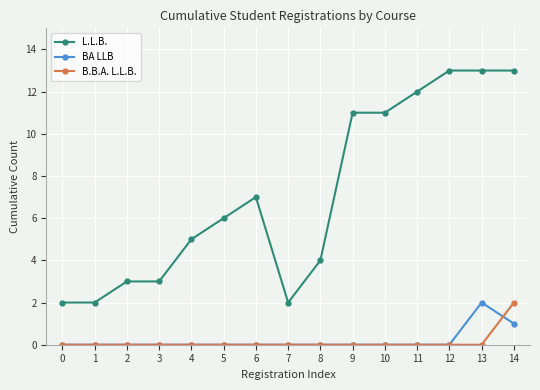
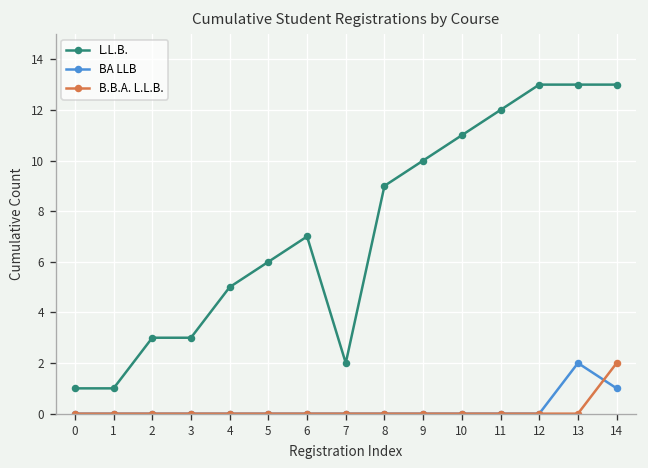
  {
    "L.L.B.": {
-     "0": 2,
-     "1": 2,
+     "0": 1,
+     "1": 1,
      "2": 3,
      "3": 3,
      "4": 5,
      "5": 6,
      "6": 7,
      "7": 2,
-     "8": 4,
-     "9": 11,
+     "8": 9,
+     "9": 10,
      "10": 11,
      "11": 12,
      "12": 13,
      "13": 13,
      "14": 13
    },
    "BA LLB": {
      "13": 2,
      "14": 1
    },
    "B.B.A. L.L.B.": {
      "13": 0,
      "14": 2
    }
  }
